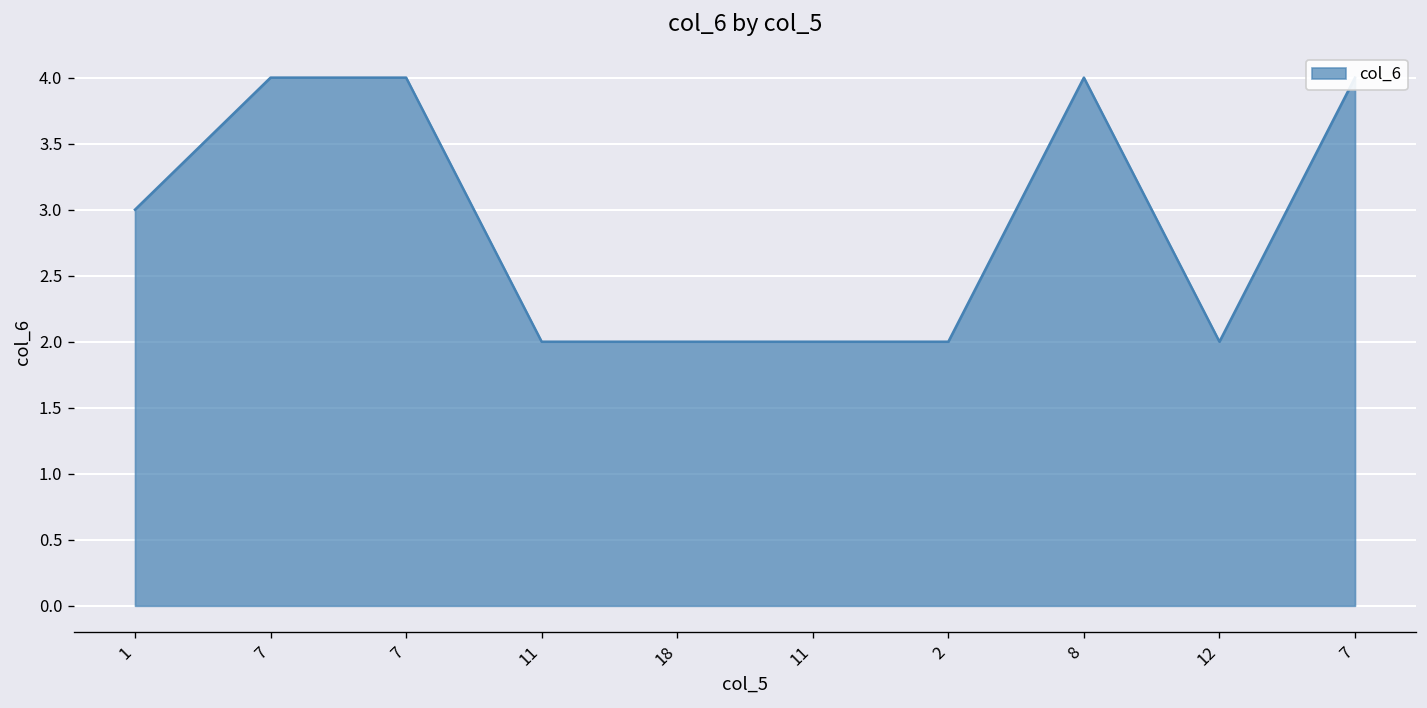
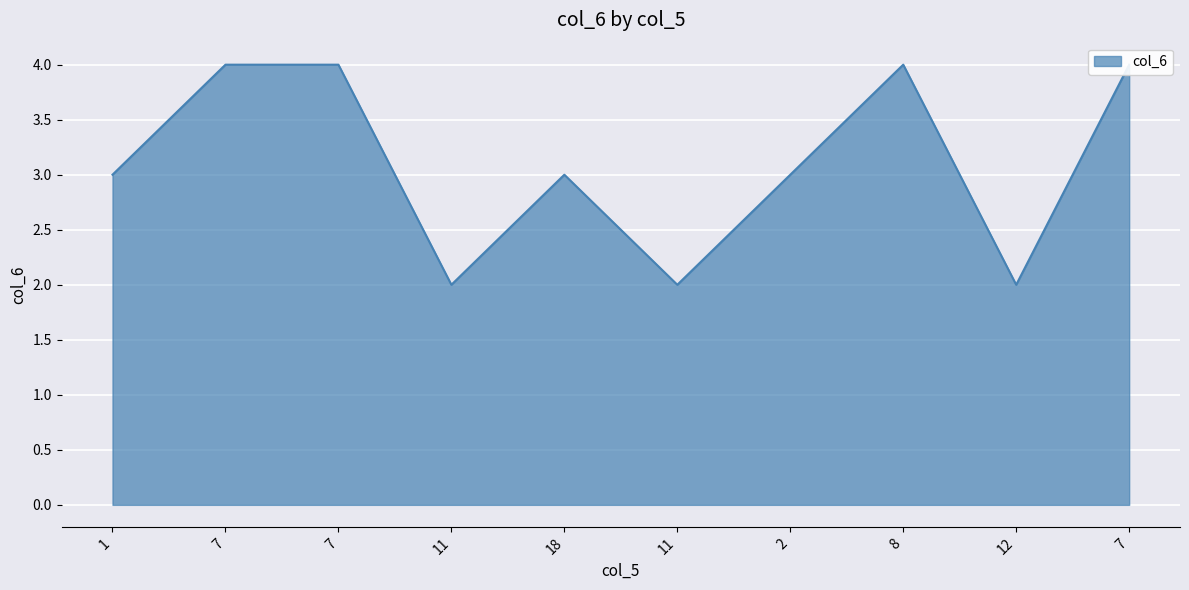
  {
    "1": 3,
-   "18": 2,
-   "2": 2,
+   "18": 3,
+   "2": 3,
    "8": 4,
    "12": 2
  }
